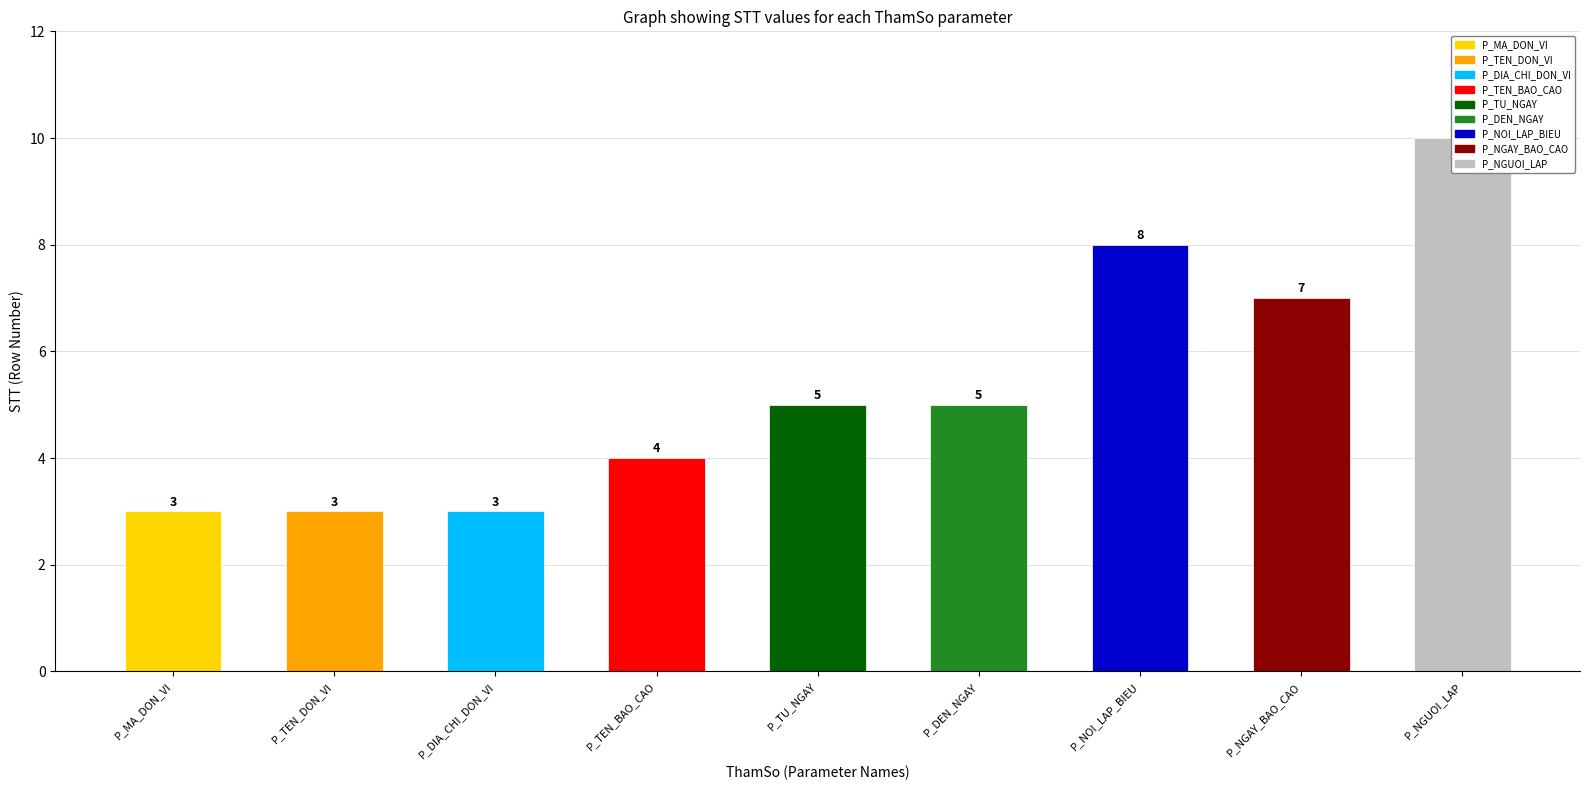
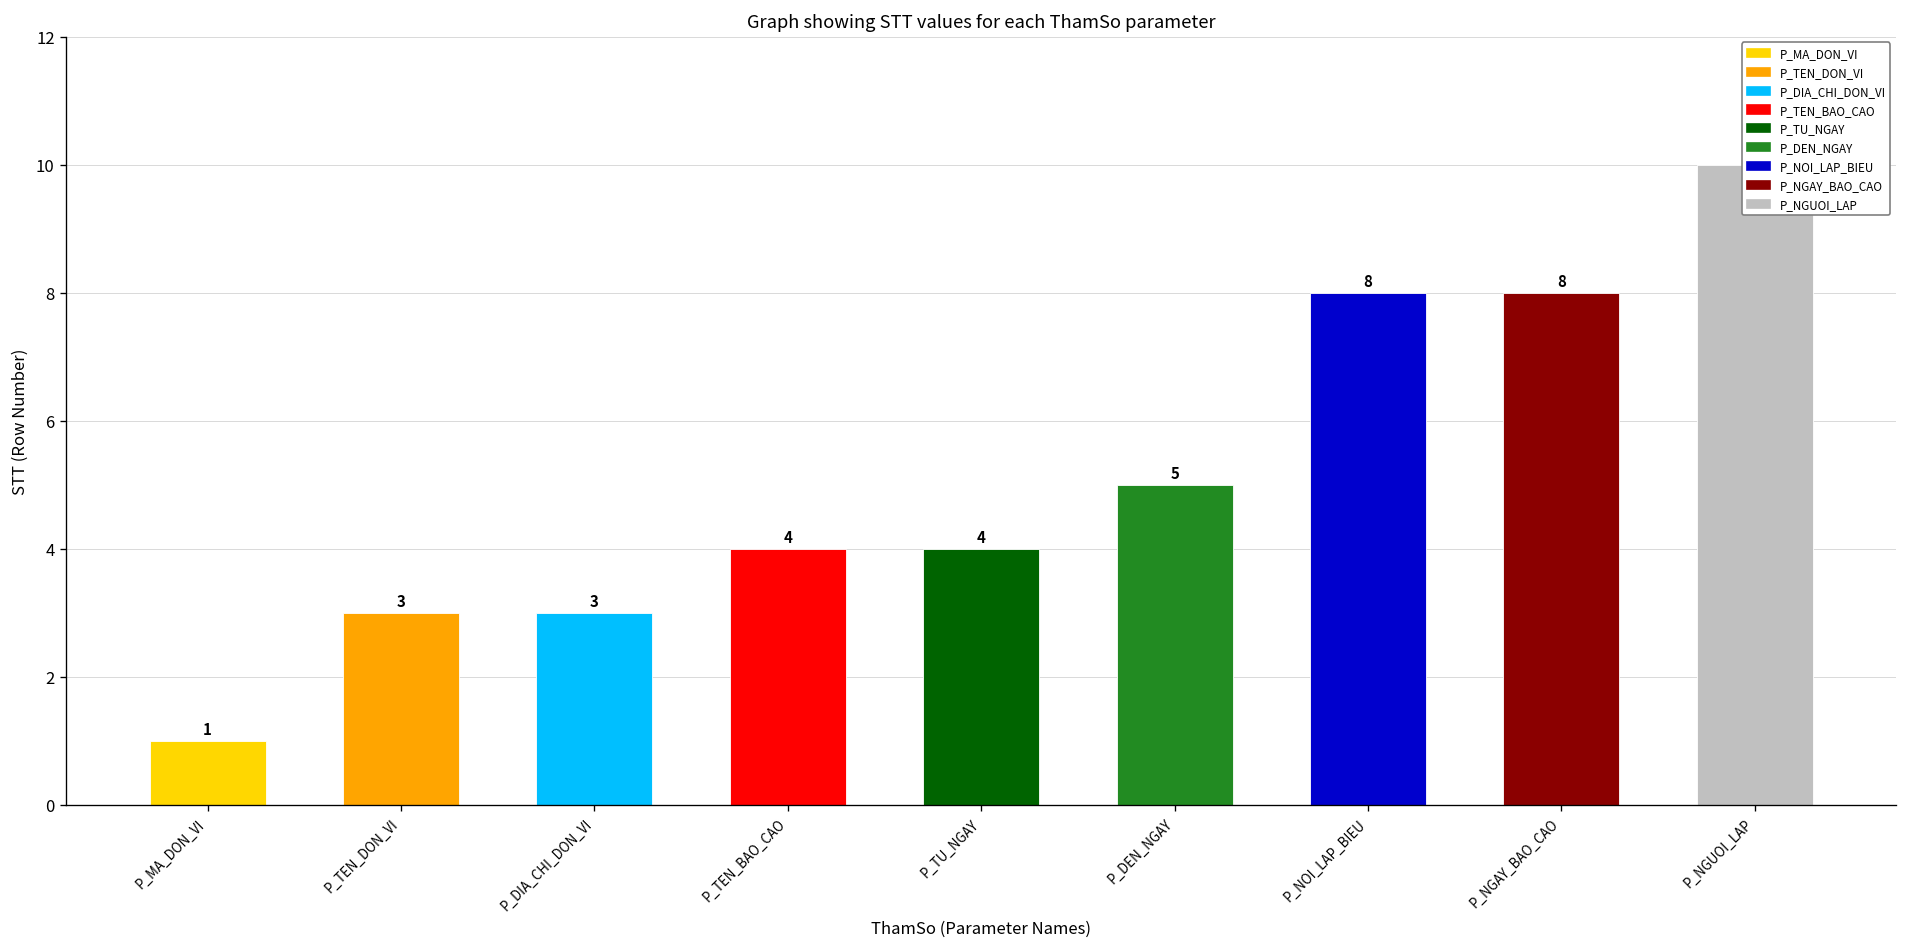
  {
-   "P_MA_DON_VI": 3,
+   "P_MA_DON_VI": 1,
    "P_TEN_DON_VI": 3,
    "P_DIA_CHI_DON_VI": 3,
    "P_TEN_BAO_CAO": 4,
-   "P_TU_NGAY": 5,
+   "P_TU_NGAY": 4,
    "P_DEN_NGAY": 5,
    "P_NOI_LAP_BIEU": 8,
-   "P_NGAY_BAO_CAO": 7
+   "P_NGAY_BAO_CAO": 8
  }
